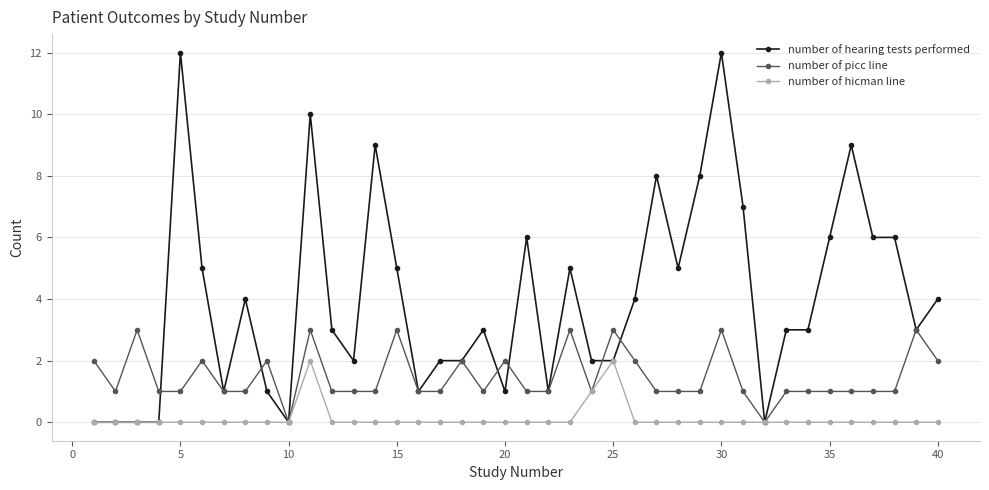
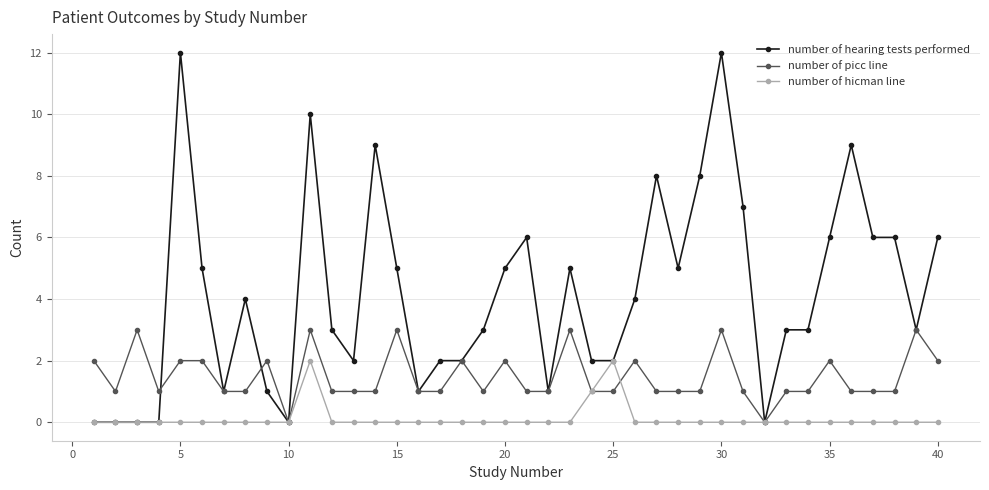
  {
    "number of hearing tests performed": {
      "5": 12,
      "15": 5,
-     "20": 1,
+     "20": 5,
      "30": 12,
      "35": 6,
-     "40": 4
+     "40": 6
    },
    "number of picc line": {
-     "5": 1,
+     "5": 2,
      "15": 3,
      "20": 2,
-     "25": 3,
+     "25": 1,
      "30": 3,
-     "35": 1,
+     "35": 2,
      "40": 2
    },
    "number of hicman line": {
      "5": 0,
      "15": 0,
      "20": 0,
      "30": 0,
      "35": 0,
      "40": 0
    }
  }
